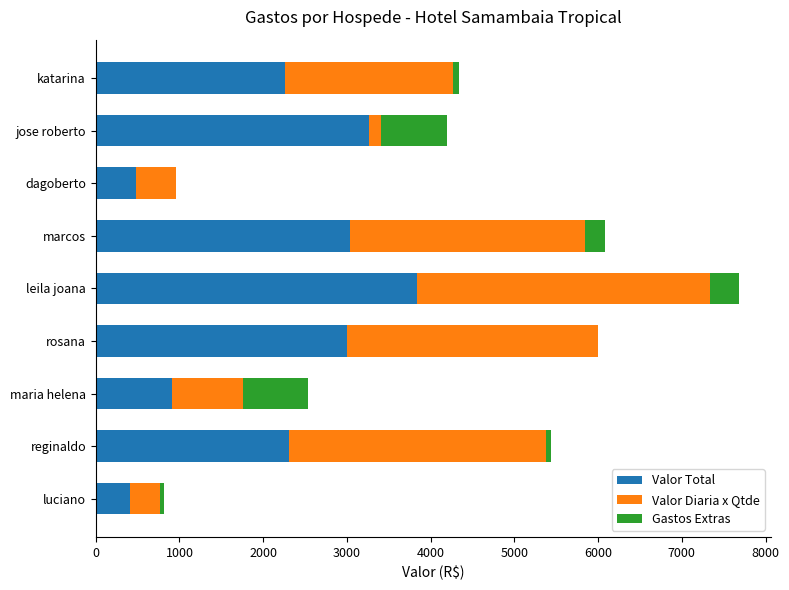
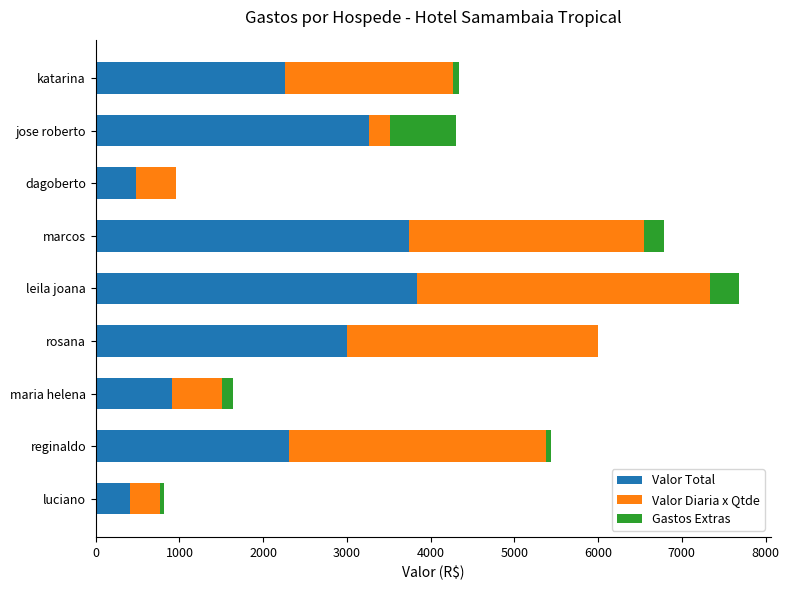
  {
    "Valor Total": {
      "katarina": 2300,
      "jose roberto": 3300,
      "dagoberto": 500,
-     "marcos": 3000,
+     "marcos": 3700,
      "leila joana": 3800,
      "rosana": 3000,
      "maria helena": 900,
      "reginaldo": 2300,
      "luciano": 400
    },
    "Valor Diaria x Qtde": {
      "katarina": 2000,
-     "jose roberto": 100,
+     "jose roberto": 300,
      "dagoberto": 500,
      "marcos": 2800,
      "leila joana": 3500,
      "rosana": 3000,
-     "maria helena": 800,
+     "maria helena": 600,
      "reginaldo": 3100,
      "luciano": 400
    },
    "Gastos Extras": {
      "katarina": 100,
      "jose roberto": 800,
      "dagoberto": 0,
      "marcos": 200,
      "leila joana": 300,
      "rosana": 0,
-     "maria helena": 800,
+     "maria helena": 100,
      "reginaldo": 100,
      "luciano": 0
    }
  }
